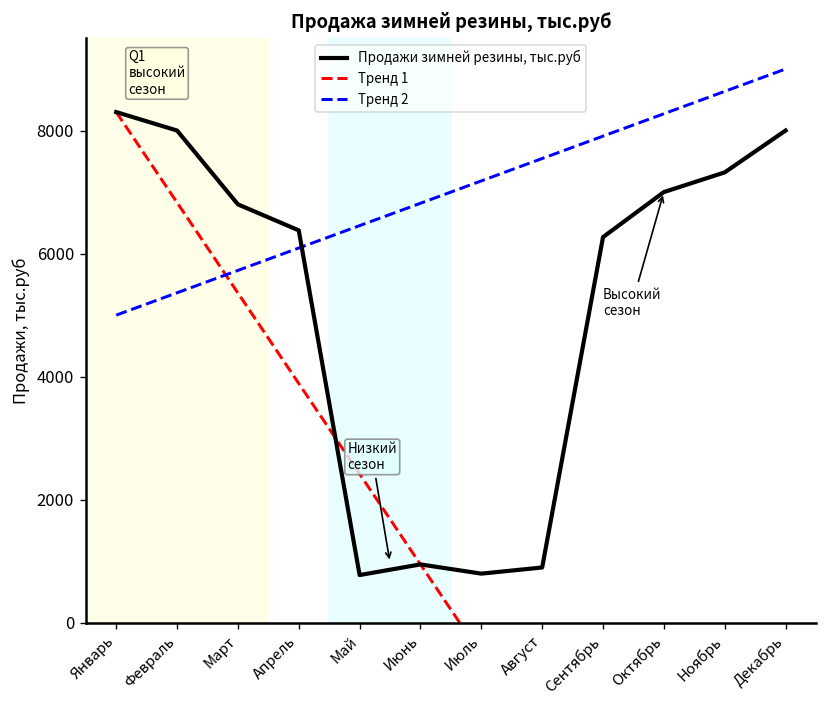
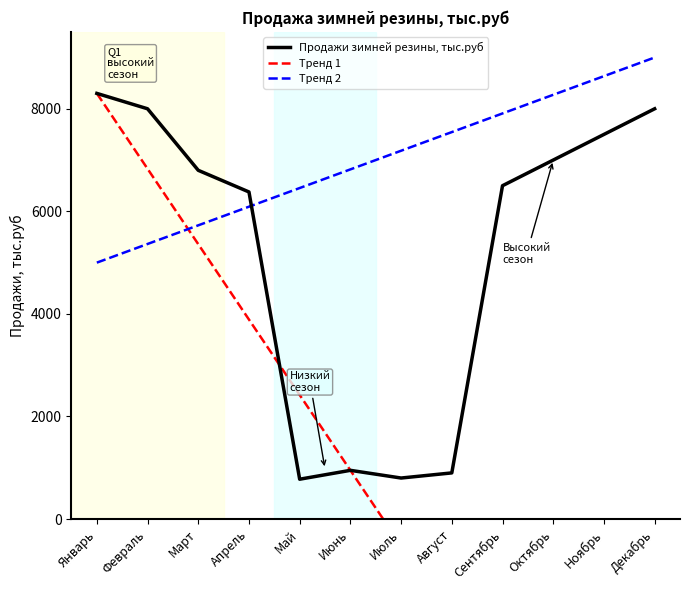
  {
    "Продажи зимней резины, тыс.руб": {
      "Февраль": 8000,
      "Март": 6800,
      "Апрель": 6400,
      "Май": 800,
      "Июль": 800,
      "Август": 900,
-     "Сентябрь": 6300,
+     "Сентябрь": 6500,
      "Октябрь": 7000,
-     "Ноябрь": 7300,
+     "Ноябрь": 7500,
      "Декабрь": 8000
    },
    "Тренд 1": {
      "Февраль": 6800,
      "Март": 5400,
      "Апрель": 3900
    },
    "Тренд 2": {
      "Январь": 5000,
      "Февраль": 5400,
      "Март": 5700,
      "Апрель": 6100,
      "Май": 6500,
      "Июнь": 6800,
      "Июль": 7200,
      "Август": 7500,
      "Сентябрь": 7900,
      "Октябрь": 8300,
      "Ноябрь": 8600,
      "Декабрь": 9000
    }
  }
